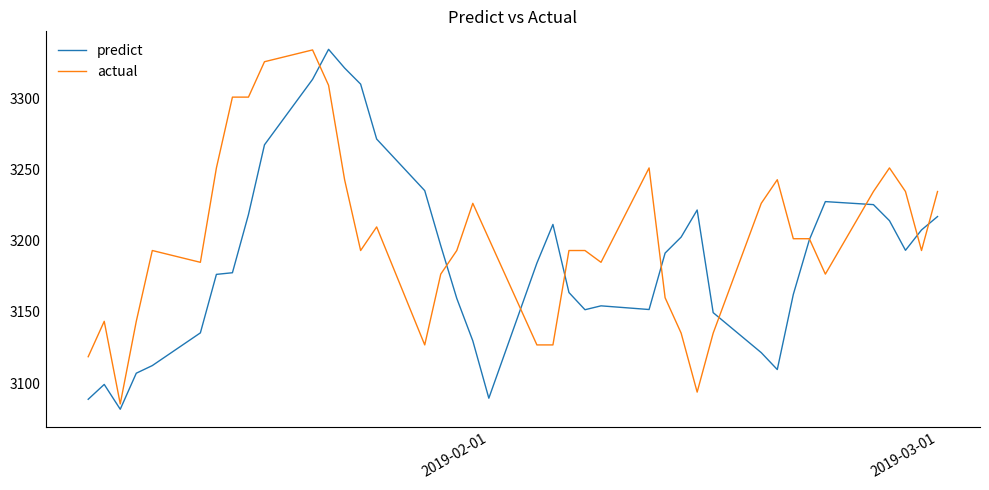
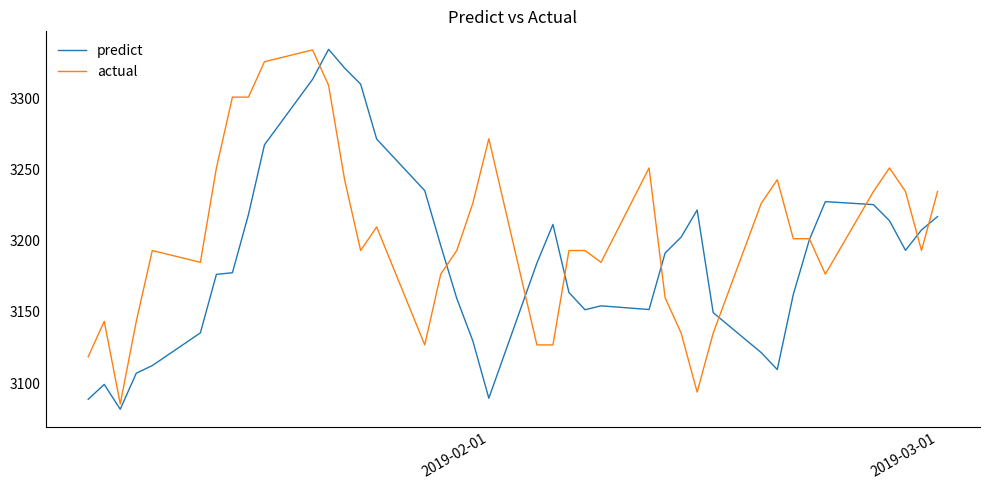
  {
    "predict": {
      "2019-02-01": 3090,
      "2019-03-01": 3217
    },
    "actual": {
-     "2019-02-01": 3201,
+     "2019-02-01": 3271,
      "2019-03-01": 3234
    }
  }
